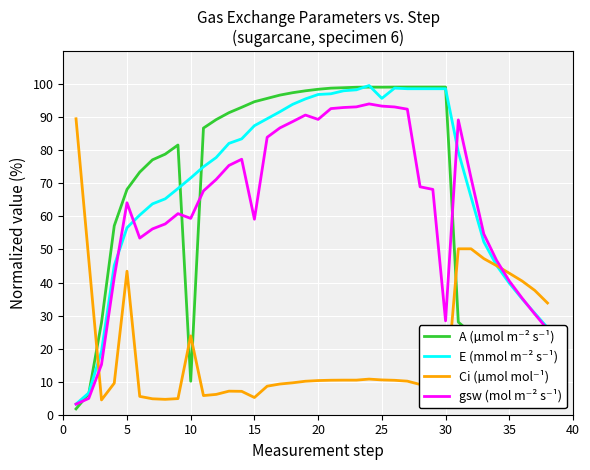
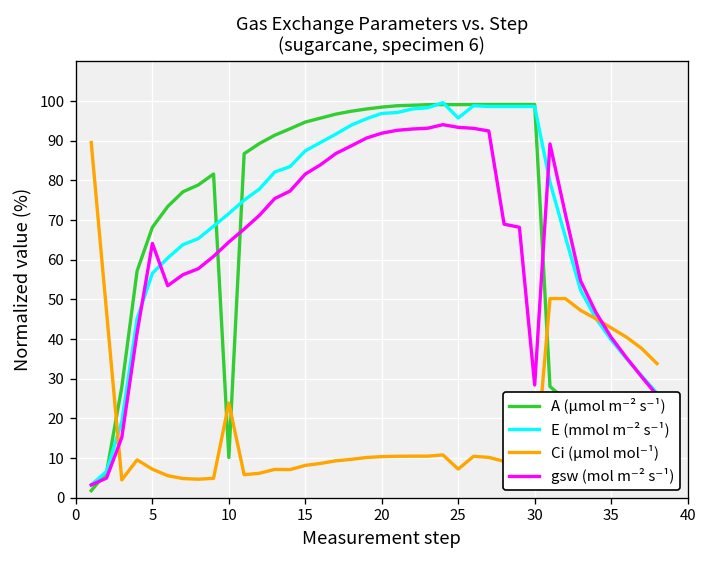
  {
    "A (µmol m⁻² s⁻¹)": {
      "5": 68,
      "10": 10,
      "15": 95,
      "20": 98,
      "25": 99
    },
    "E (mmol m⁻² s⁻¹)": {
      "5": 57,
      "10": 72,
      "15": 87,
      "20": 97,
      "25": 96
    },
    "Ci (µmol mol⁻¹)": {
-     "5": 43,
+     "5": 7,
      "10": 24,
-     "15": 5,
+     "15": 8,
      "20": 10,
-     "25": 11,
+     "25": 7,
      "35": 43
    },
    "gsw (mol m⁻² s⁻¹)": {
      "5": 64,
-     "10": 59,
-     "15": 59,
-     "20": 89,
+     "10": 64,
+     "15": 82,
+     "20": 92,
      "25": 93,
      "30": 28
    }
  }
